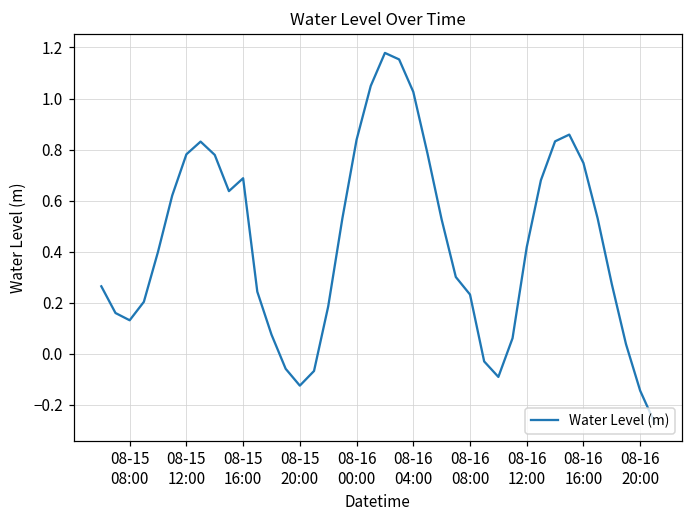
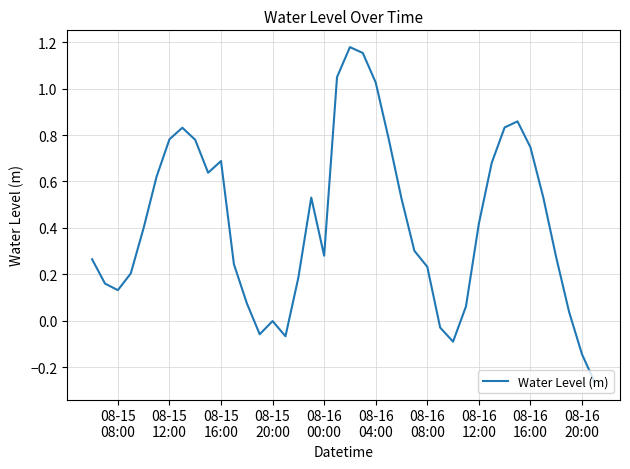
  {
    "08-15 08:00": 0.13,
    "08-15 12:00": 0.78,
    "08-15 16:00": 0.69,
-   "08-15 20:00": -0.12,
-   "08-16 00:00": 0.84,
+   "08-15 20:00": 0.00,
+   "08-16 00:00": 0.28,
    "08-16 04:00": 1.03,
    "08-16 08:00": 0.23,
    "08-16 12:00": 0.42,
    "08-16 16:00": 0.75,
    "08-16 20:00": -0.14
  }
